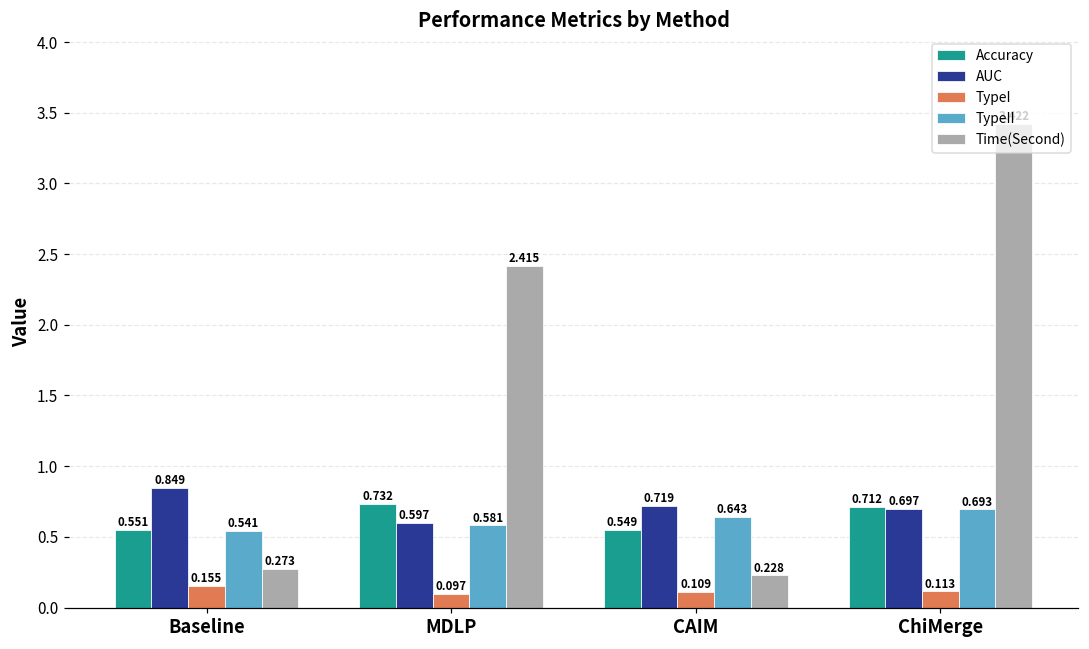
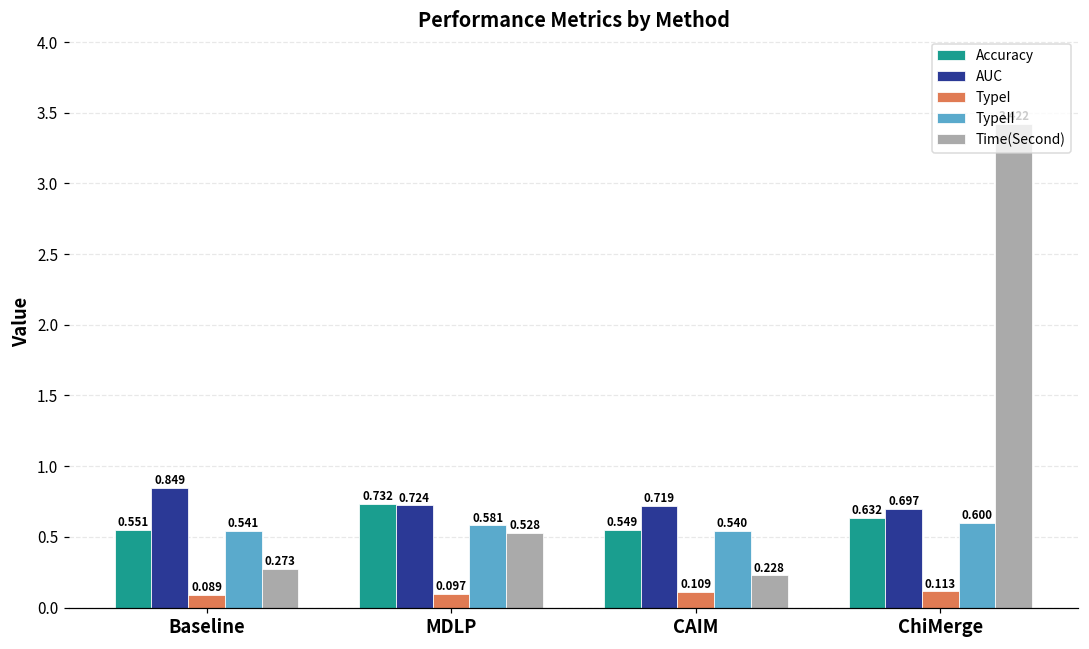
  {
    "Accuracy": {
      "Baseline": 0.551,
      "MDLP": 0.732,
      "CAIM": 0.549,
-     "ChiMerge": 0.712
+     "ChiMerge": 0.632
    },
    "AUC": {
      "Baseline": 0.849,
-     "MDLP": 0.597,
+     "MDLP": 0.724,
      "CAIM": 0.719,
      "ChiMerge": 0.697
    },
    "TypeI": {
-     "Baseline": 0.155,
+     "Baseline": 0.089,
      "MDLP": 0.097,
      "CAIM": 0.109,
      "ChiMerge": 0.113
    },
    "TypeII": {
      "Baseline": 0.541,
      "MDLP": 0.581,
-     "CAIM": 0.643,
-     "ChiMerge": 0.693
+     "CAIM": 0.540,
+     "ChiMerge": 0.600
    },
    "Time(Second)": {
      "Baseline": 0.273,
-     "MDLP": 2.415,
+     "MDLP": 0.528,
      "CAIM": 0.228
    }
  }
